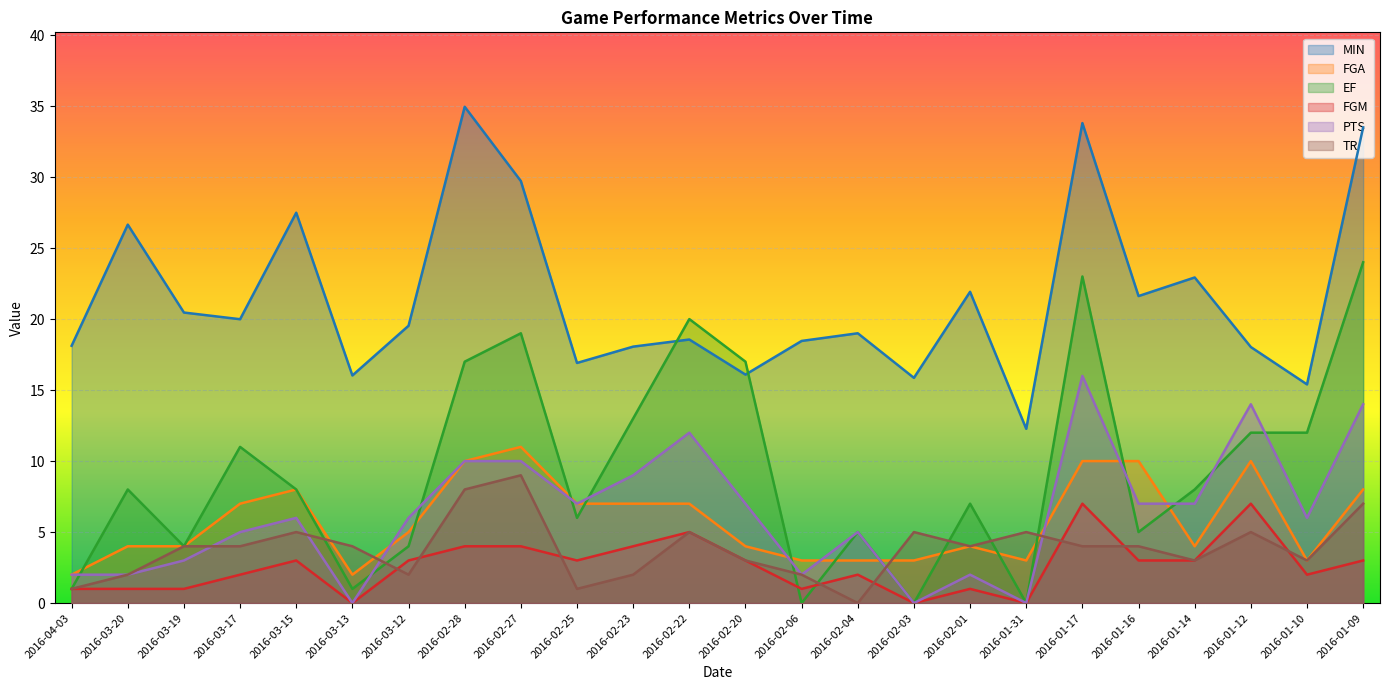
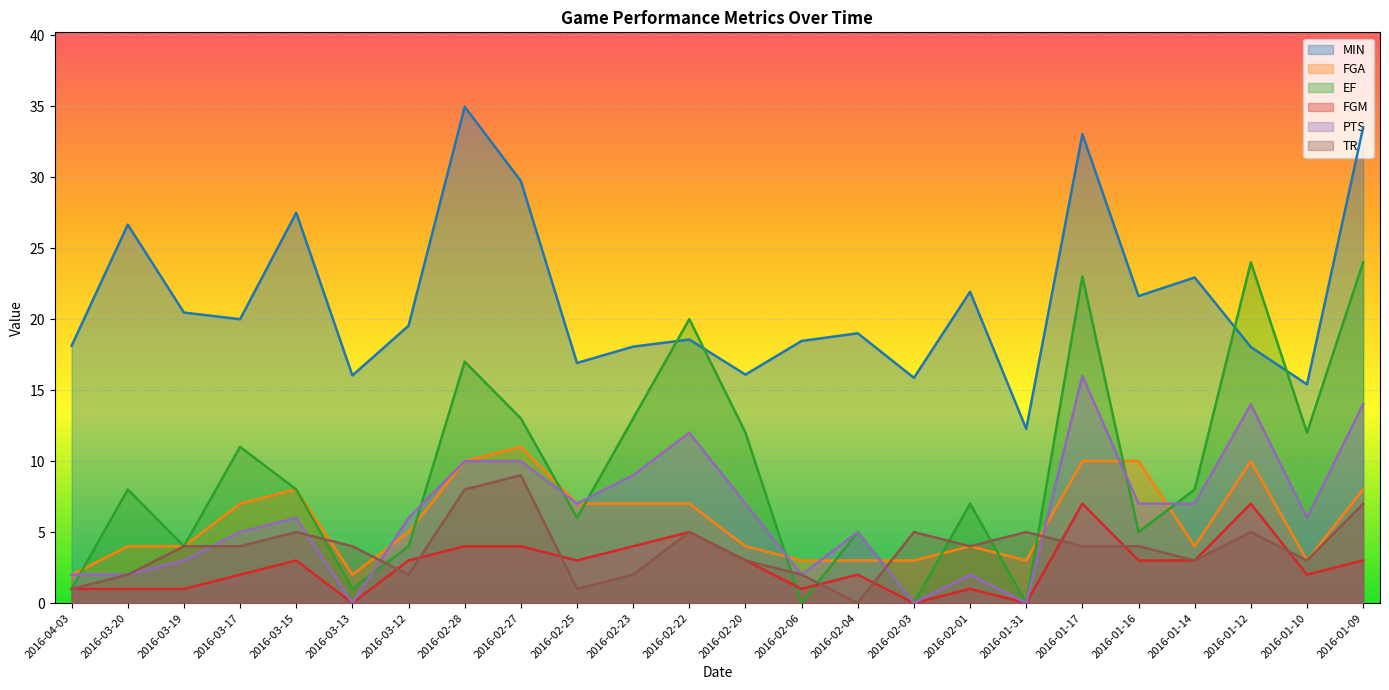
  {
    "MIN": {
      "2016-04-03": 18.1,
      "2016-03-20": 26.7,
      "2016-03-19": 20.5,
      "2016-03-17": 20.0,
      "2016-03-15": 27.5,
      "2016-03-13": 16.0,
      "2016-03-12": 19.5,
      "2016-02-28": 35.0,
      "2016-02-27": 29.7,
      "2016-02-25": 16.9,
      "2016-02-23": 18.1,
      "2016-02-22": 18.6,
      "2016-02-20": 16.1,
      "2016-02-06": 18.5,
      "2016-02-04": 19.0,
      "2016-02-03": 15.9,
      "2016-02-01": 21.9,
      "2016-01-31": 12.3,
-     "2016-01-17": 33.8,
+     "2016-01-17": 33.0,
      "2016-01-16": 21.6,
      "2016-01-14": 22.9,
      "2016-01-12": 18.0,
      "2016-01-10": 15.4
    },
    "EF": {
      "2016-03-20": 8,
      "2016-03-17": 11,
      "2016-03-13": 1,
      "2016-03-12": 4,
      "2016-02-28": 17,
-     "2016-02-27": 19,
+     "2016-02-27": 13,
      "2016-02-25": 6,
      "2016-02-23": 13,
      "2016-02-22": 20,
-     "2016-02-20": 17,
+     "2016-02-20": 12,
      "2016-02-06": 0,
      "2016-02-01": 7,
      "2016-01-17": 23,
      "2016-01-16": 5,
      "2016-01-14": 8,
-     "2016-01-12": 12,
+     "2016-01-12": 24,
      "2016-01-10": 12,
      "2016-01-09": 24
    }
  }
